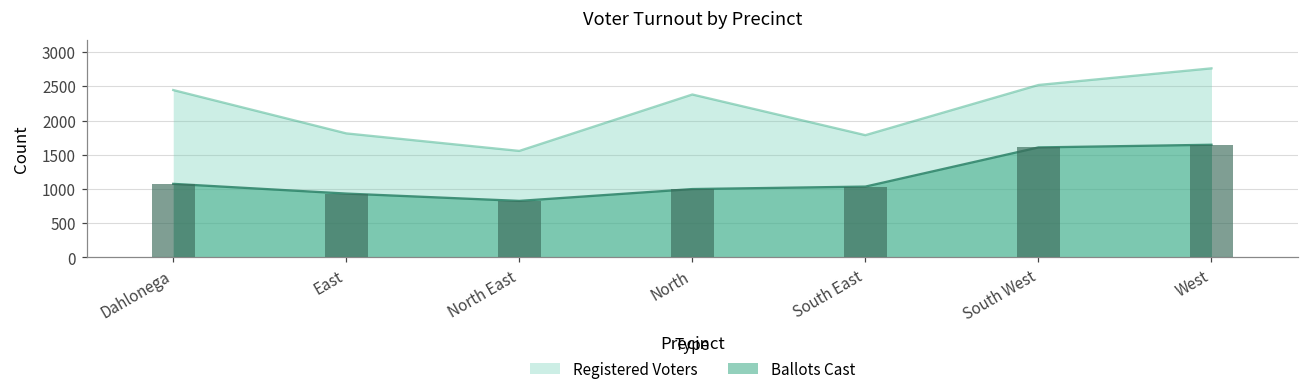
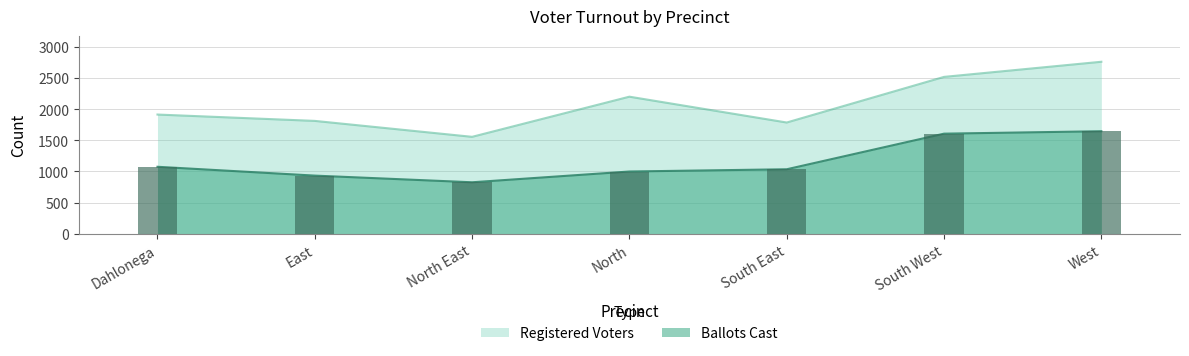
  {
    "Registered Voters": {
-     "Dahlonega": 2400,
+     "Dahlonega": 1900,
      "East": 1800,
      "North East": 1600,
-     "North": 2400,
+     "North": 2200,
      "South East": 1800,
      "South West": 2500,
      "West": 2800
    },
    "Ballots Cast": {
      "Dahlonega": 1100,
      "East": 900,
      "North East": 800,
      "North": 1000,
      "South East": 1000,
      "South West": 1600,
      "West": 1600
    }
  }
